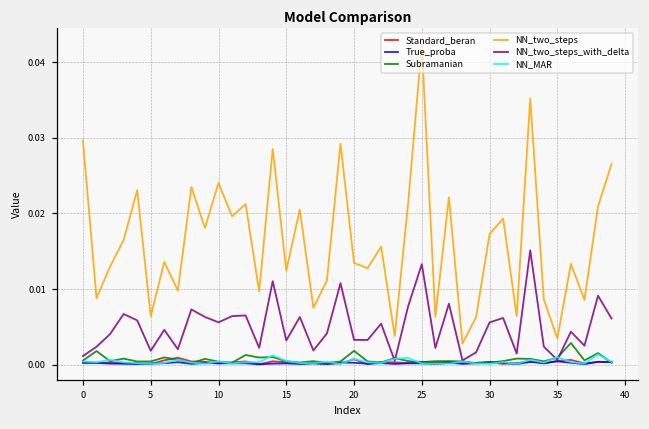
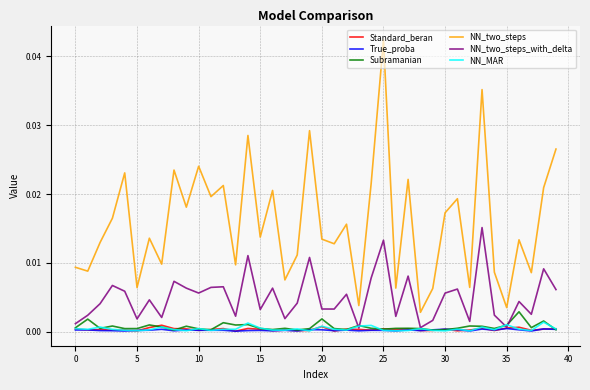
  {
    "True_proba": {
      "20": 0.000
    },
    "Subramanian": {
      "20": 0.002
    },
    "NN_two_steps": {
-     "0": 0.030,
+     "0": 0.009,
      "5": 0.006,
      "10": 0.024,
-     "15": 0.012,
+     "15": 0.014,
      "20": 0.013,
      "30": 0.017,
      "35": 0.003
    },
    "NN_two_steps_with_delta": {
      "0": 0.001,
      "5": 0.002,
      "10": 0.006,
      "15": 0.003,
      "20": 0.003,
      "25": 0.013,
      "30": 0.006
    }
  }
